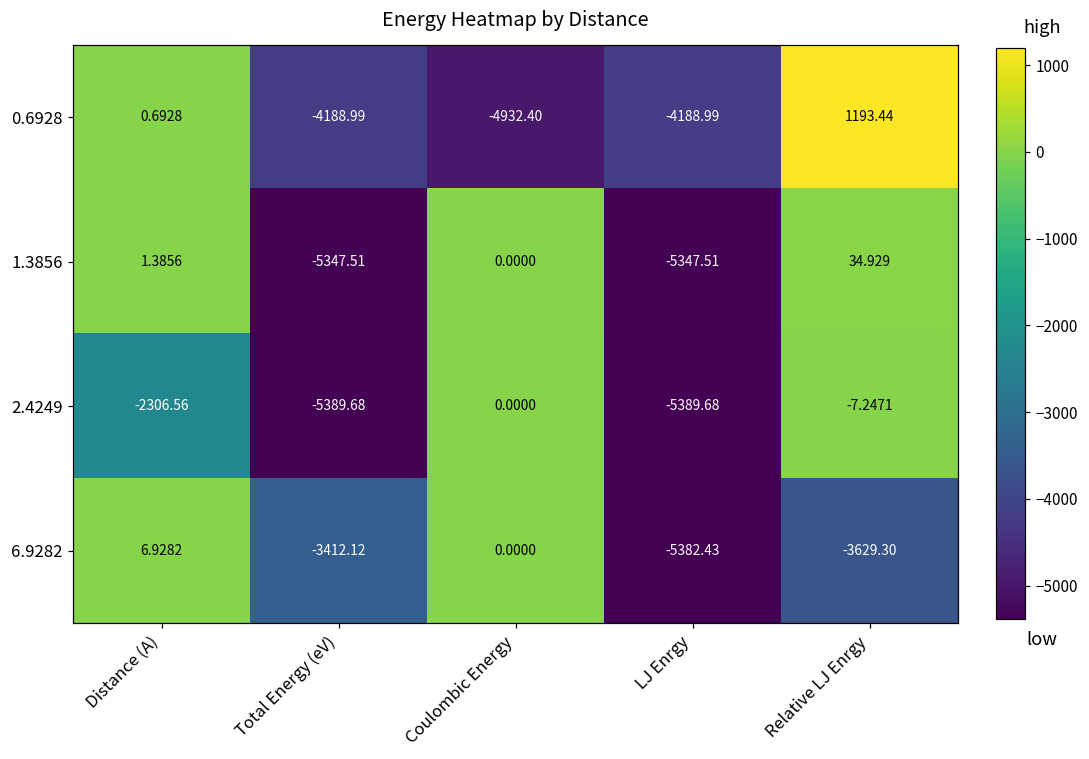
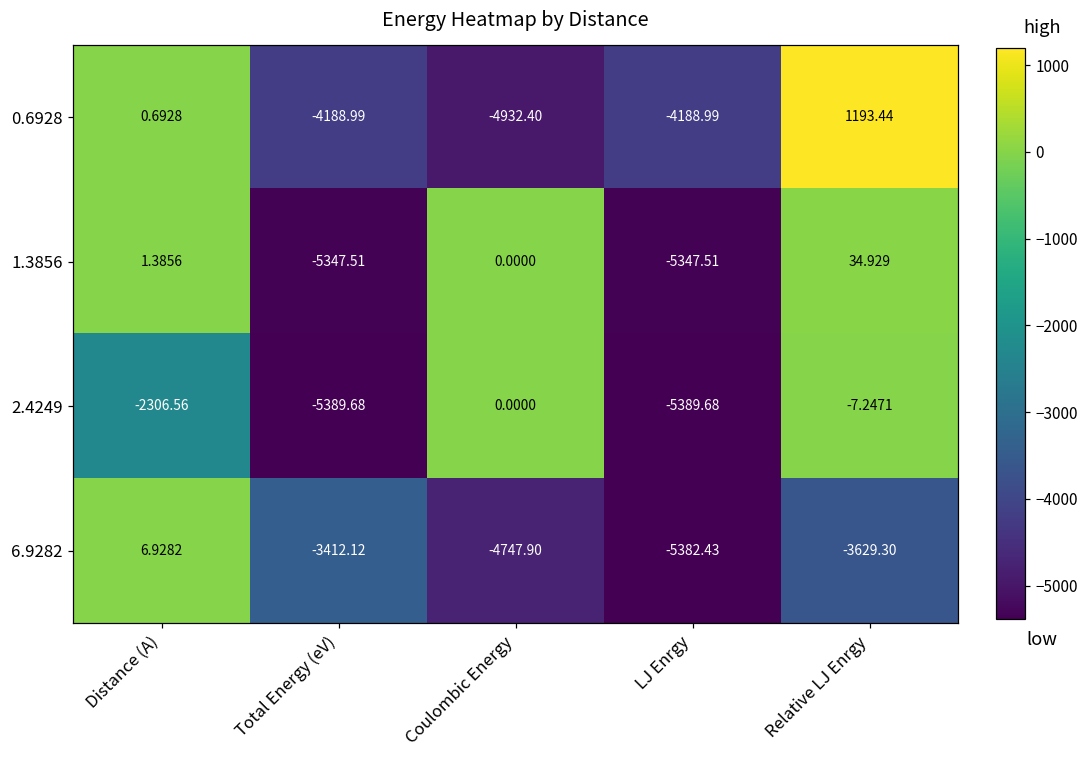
  {
    "0.6928": {
      "Distance (A)": 0.6928,
      "Total Energy (eV)": -4188.99,
      "Coulombic Energy": -4932.40,
      "LJ Enrgy": -4188.99,
      "Relative LJ Enrgy": 1193.44
    },
    "1.3856": {
      "Distance (A)": 1.3856,
      "Total Energy (eV)": -5347.51,
      "Coulombic Energy": 0.0000,
      "LJ Enrgy": -5347.51,
      "Relative LJ Enrgy": 34.929
    },
    "2.4249": {
      "Distance (A)": -2306.56,
      "Total Energy (eV)": -5389.68,
      "Coulombic Energy": 0.0000,
      "LJ Enrgy": -5389.68,
      "Relative LJ Enrgy": -7.2471
    },
    "6.9282": {
      "Distance (A)": 6.9282,
      "Total Energy (eV)": -3412.12,
-     "Coulombic Energy": 0.0000,
+     "Coulombic Energy": -4747.90,
      "LJ Enrgy": -5382.43,
      "Relative LJ Enrgy": -3629.30
    }
  }
